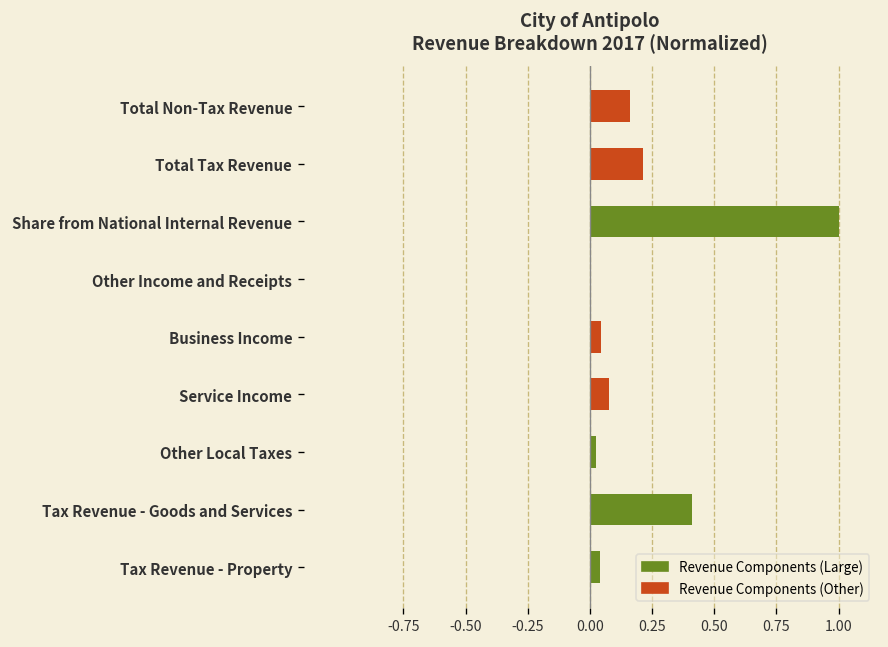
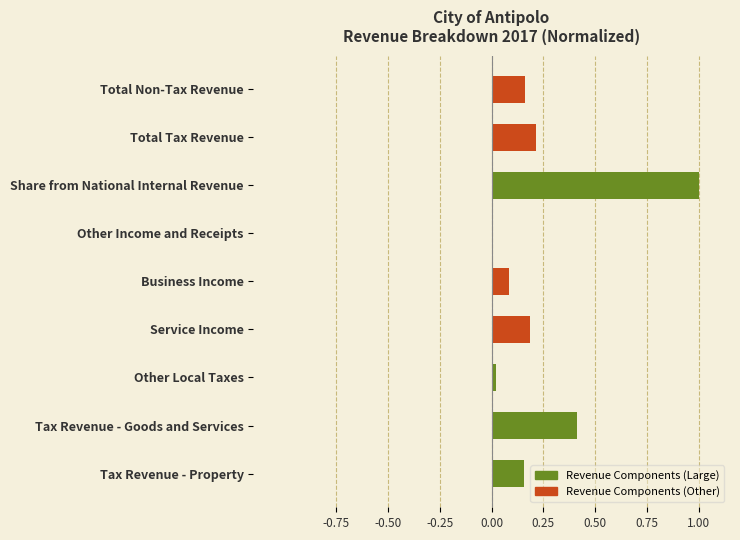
  {
    "Total Non-Tax Revenue": 0.16,
    "Total Tax Revenue": 0.21,
    "Share from National Internal Revenue": 1.00,
-   "Business Income": 0.04,
-   "Service Income": 0.08,
+   "Business Income": 0.08,
+   "Service Income": 0.18,
    "Other Local Taxes": 0.02,
    "Tax Revenue - Goods and Services": 0.41,
-   "Tax Revenue - Property": 0.04
+   "Tax Revenue - Property": 0.16
  }
